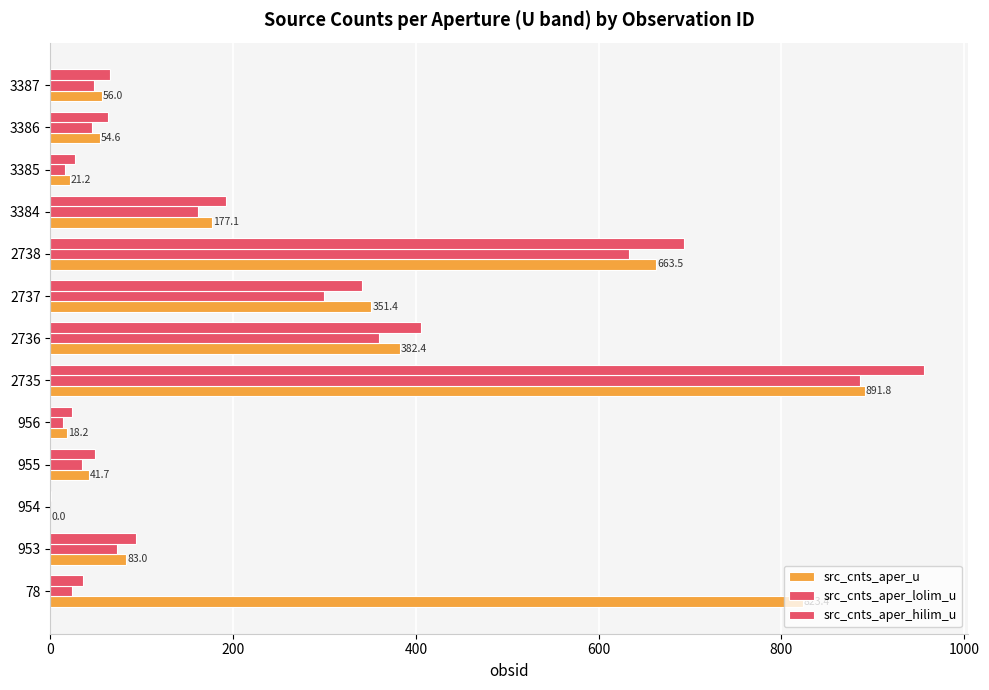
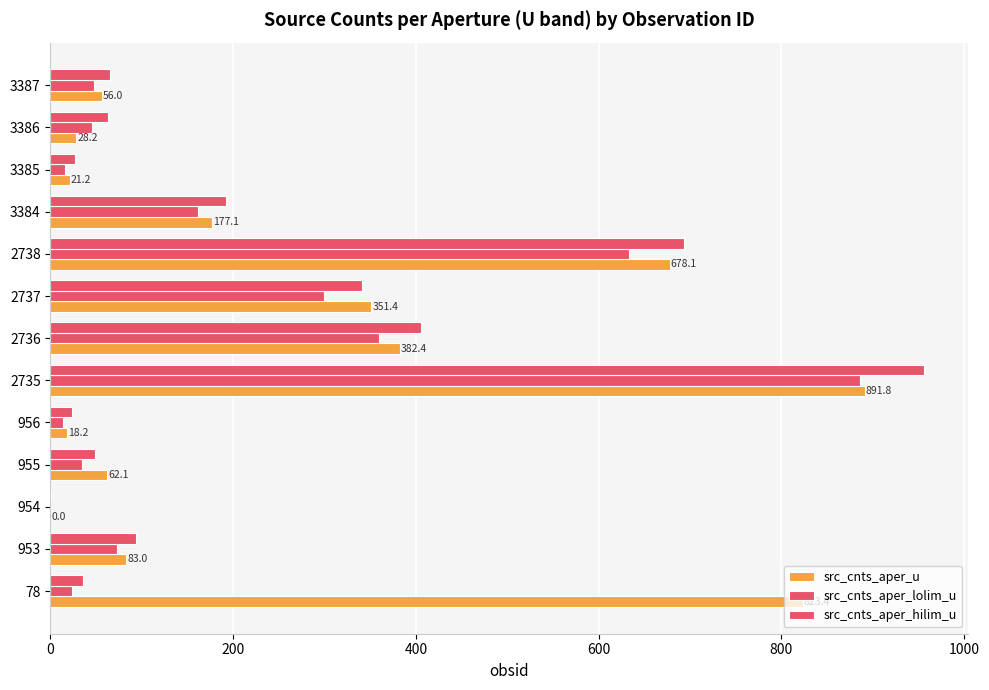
  {
    "src_cnts_aper_u": {
      "3387": 56.0,
-     "3386": 54.6,
+     "3386": 28.2,
      "3385": 21.2,
      "3384": 177.1,
-     "2738": 663.5,
+     "2738": 678.1,
      "2737": 351.4,
      "2736": 382.4,
      "2735": 891.8,
      "956": 18.2,
-     "955": 41.7,
+     "955": 62.1,
      "954": 0.0,
      "953": 83.0
    }
  }
